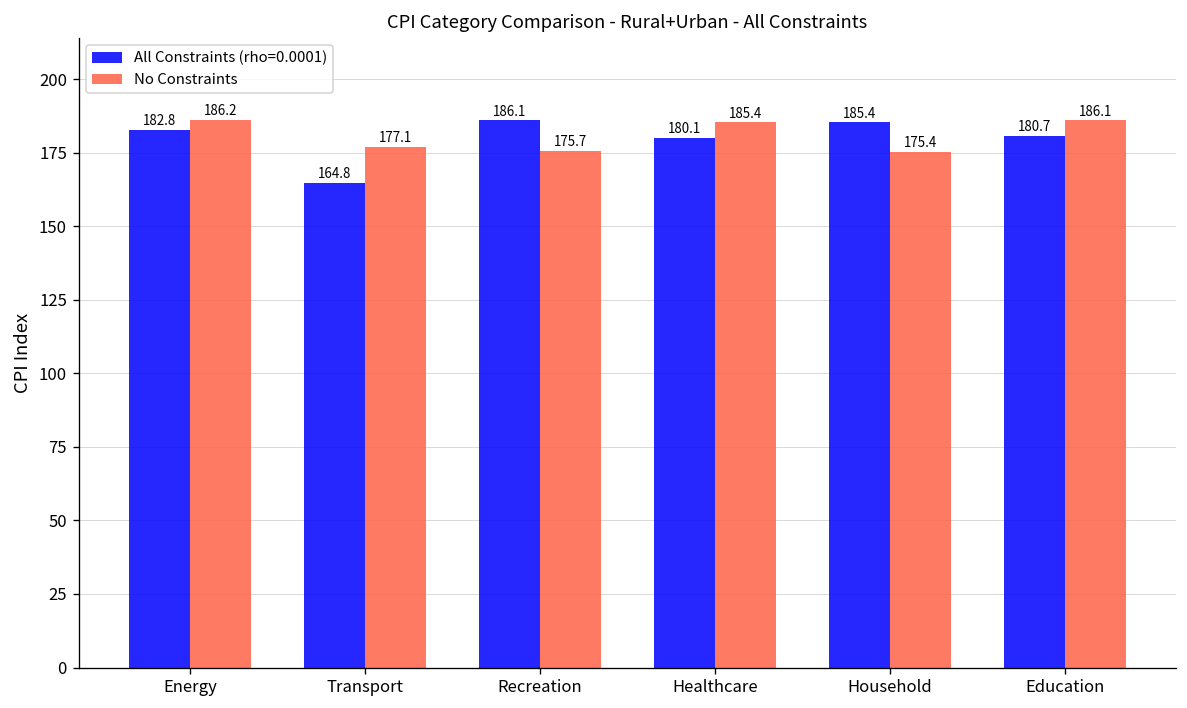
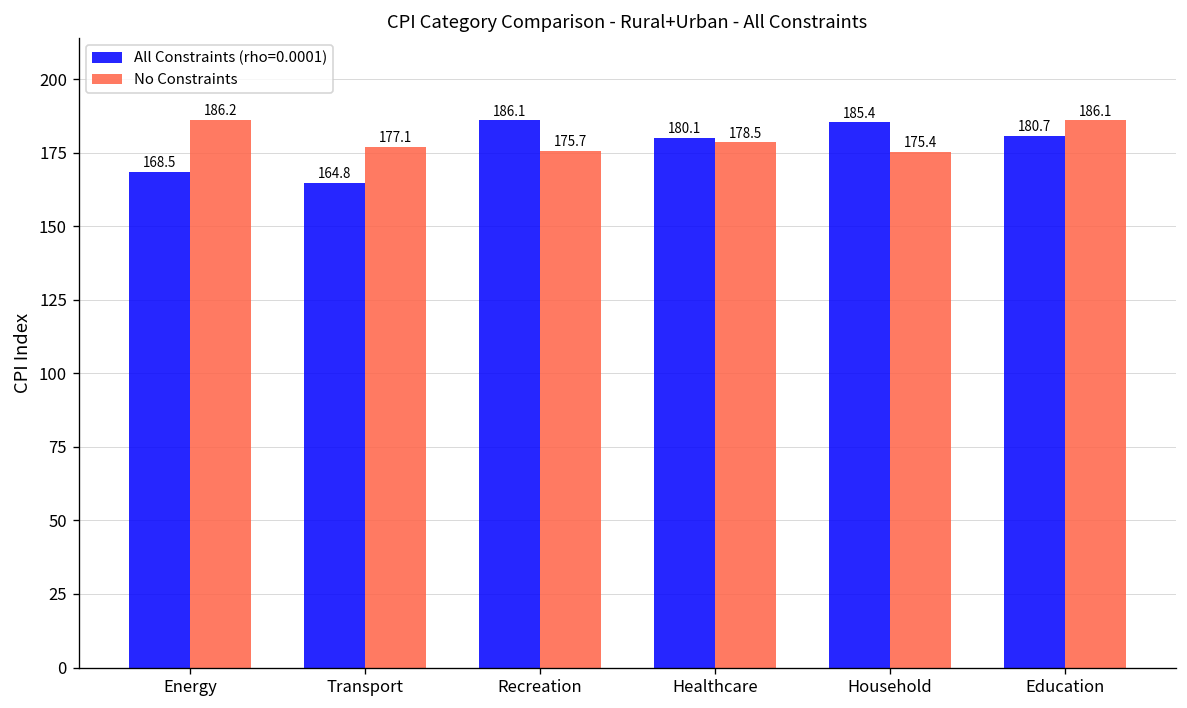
  {
    "All Constraints (rho=0.0001)": {
-     "Energy": 182.8,
+     "Energy": 168.5,
      "Transport": 164.8,
      "Recreation": 186.1,
      "Healthcare": 180.1,
      "Household": 185.4,
      "Education": 180.7
    },
    "No Constraints": {
      "Energy": 186.2,
      "Transport": 177.1,
      "Recreation": 175.7,
-     "Healthcare": 185.4,
+     "Healthcare": 178.5,
      "Household": 175.4,
      "Education": 186.1
    }
  }
